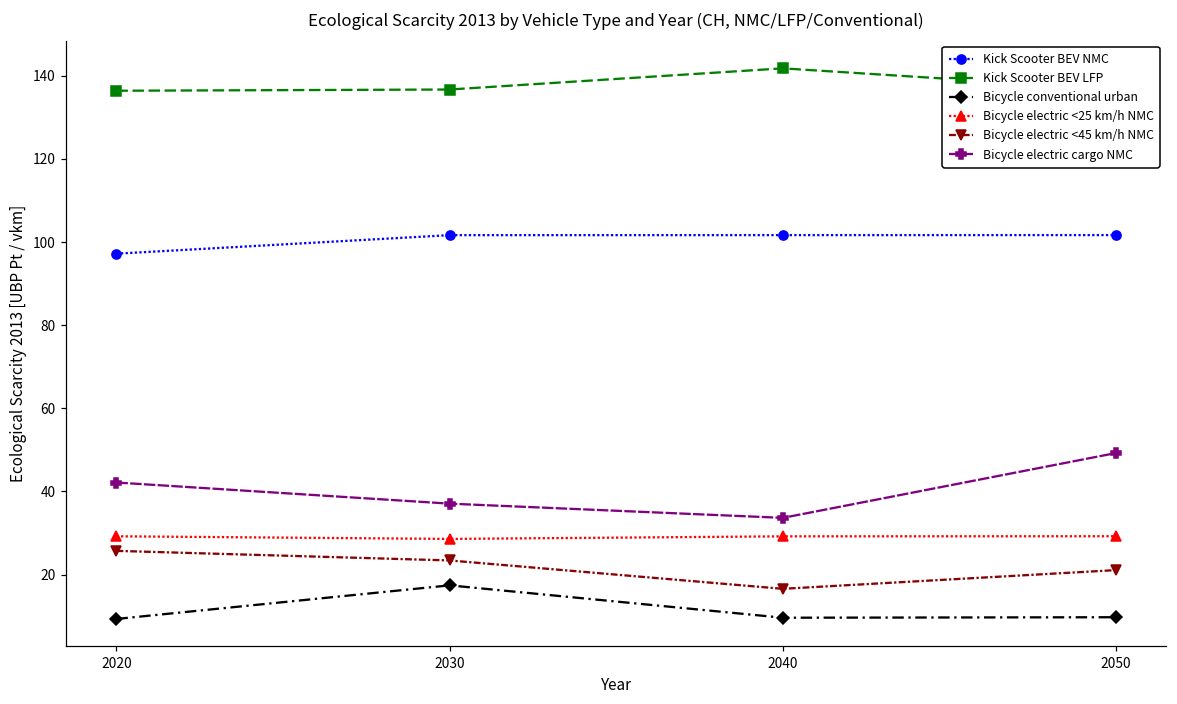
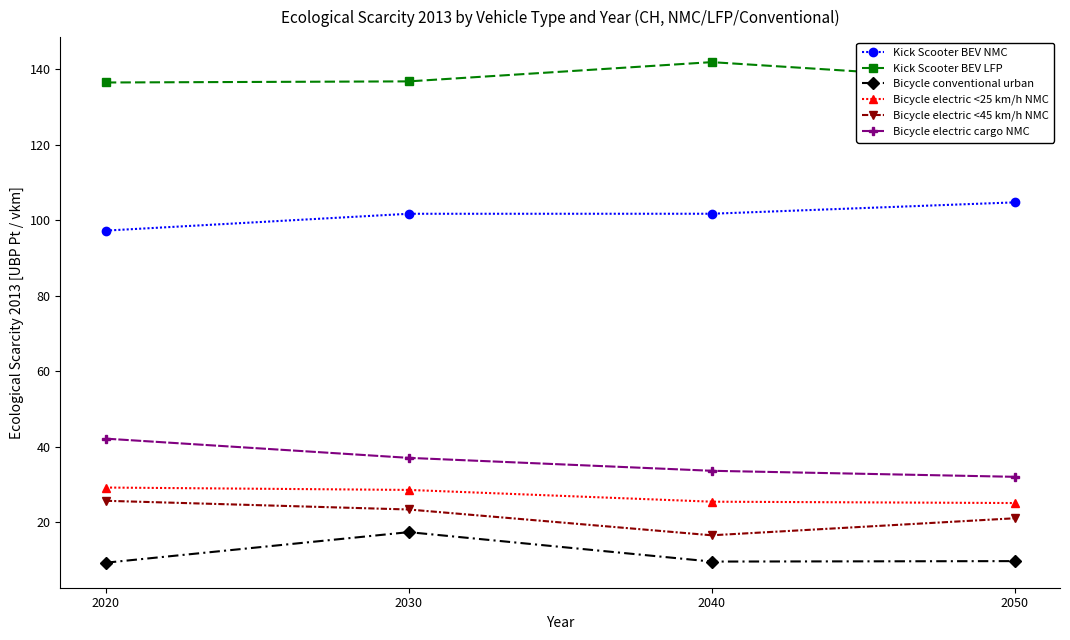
  {
    "Kick Scooter BEV NMC": {
      "2020": 97,
      "2030": 102,
      "2040": 102,
-     "2050": 102
+     "2050": 105
    },
    "Kick Scooter BEV LFP": {
      "2020": 136,
      "2030": 137,
      "2040": 142
    },
    "Bicycle conventional urban": {
      "2020": 9,
      "2030": 17,
      "2040": 10,
      "2050": 10
    },
    "Bicycle electric <25 km/h NMC": {
      "2020": 29,
      "2030": 29,
-     "2040": 29,
-     "2050": 29
+     "2040": 25,
+     "2050": 25
    },
    "Bicycle electric <45 km/h NMC": {
      "2020": 26,
      "2030": 23,
      "2040": 17,
      "2050": 21
    },
    "Bicycle electric cargo NMC": {
      "2020": 42,
      "2030": 37,
      "2040": 34,
-     "2050": 49
+     "2050": 32
    }
  }
